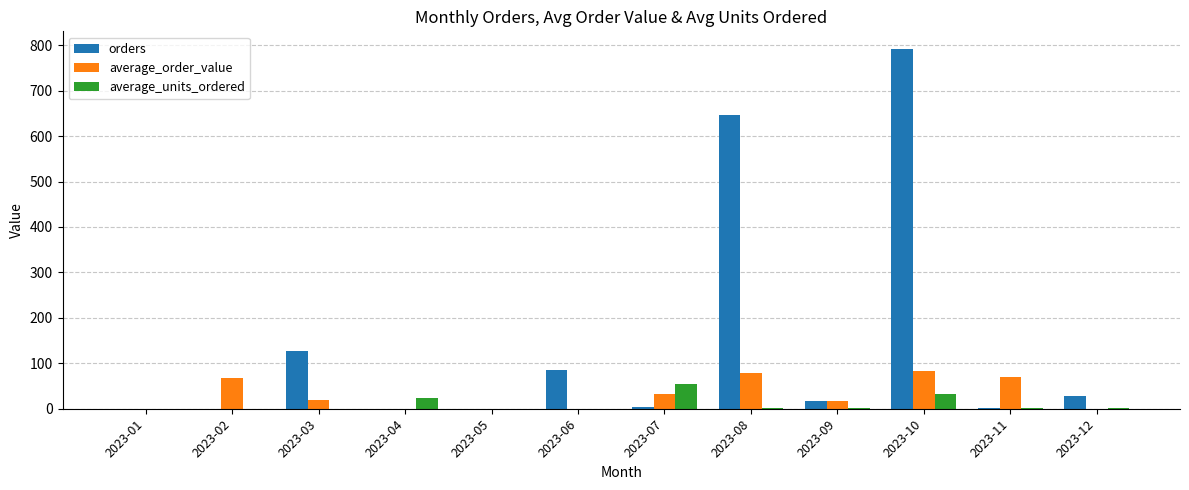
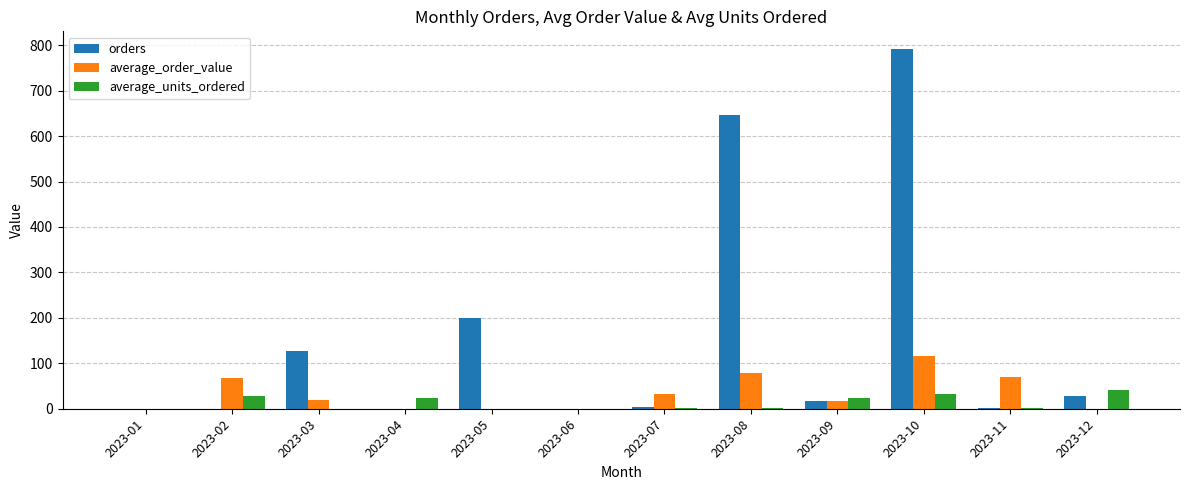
  {
    "orders": {
      "2023-01": 0,
      "2023-02": 0,
      "2023-03": 130,
      "2023-04": 0,
-     "2023-05": 0,
-     "2023-06": 90,
+     "2023-05": 200,
+     "2023-06": 0,
      "2023-08": 650,
      "2023-09": 20,
      "2023-10": 790,
      "2023-12": 30
    },
    "average_order_value": {
      "2023-01": 0,
      "2023-02": 70,
      "2023-03": 20,
      "2023-04": 0,
      "2023-05": 0,
      "2023-06": 0,
      "2023-07": 30,
      "2023-08": 80,
      "2023-09": 20,
-     "2023-10": 80,
+     "2023-10": 120,
      "2023-11": 70,
      "2023-12": 0
    },
    "average_units_ordered": {
      "2023-01": 0,
-     "2023-02": 0,
+     "2023-02": 30,
      "2023-03": 0,
      "2023-04": 20,
      "2023-05": 0,
      "2023-06": 0,
-     "2023-07": 50,
-     "2023-09": 0,
+     "2023-07": 0,
+     "2023-09": 20,
      "2023-10": 30,
-     "2023-12": 0
+     "2023-12": 40
    }
  }
